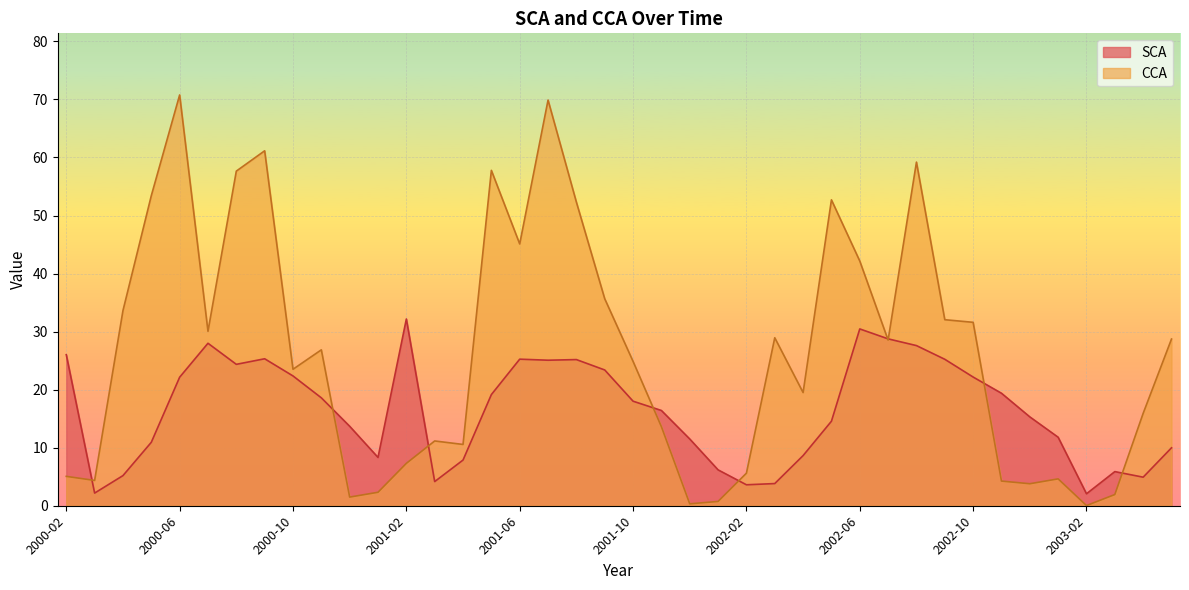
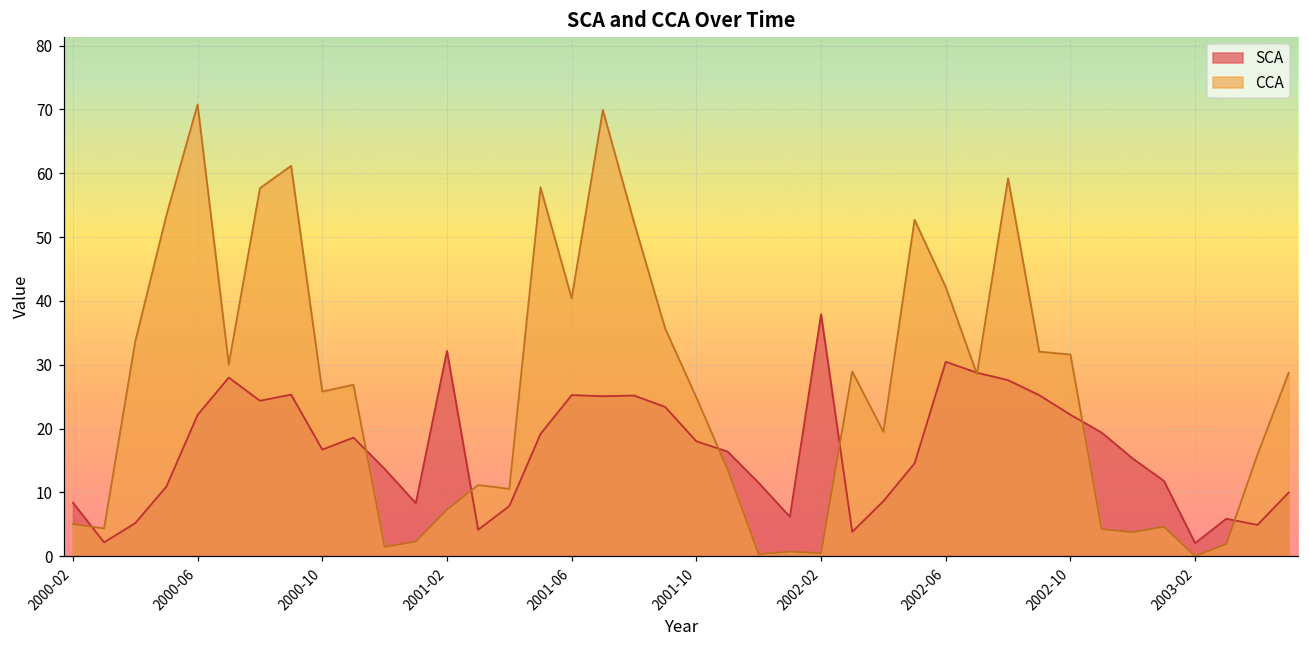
  {
    "SCA": {
-     "2000-02": 26,
+     "2000-02": 8,
      "2000-06": 22,
-     "2000-10": 22,
+     "2000-10": 17,
      "2001-02": 32,
      "2001-06": 25,
      "2001-10": 18,
-     "2002-02": 4,
+     "2002-02": 38,
      "2002-06": 30,
      "2002-10": 22,
      "2003-02": 2
    },
    "CCA": {
      "2000-02": 5,
      "2000-06": 71,
-     "2000-10": 24,
+     "2000-10": 26,
      "2001-02": 7,
-     "2001-06": 45,
+     "2001-06": 40,
      "2001-10": 25,
-     "2002-02": 6,
+     "2002-02": 0,
      "2002-06": 42,
      "2002-10": 32,
      "2003-02": 0
    }
  }
